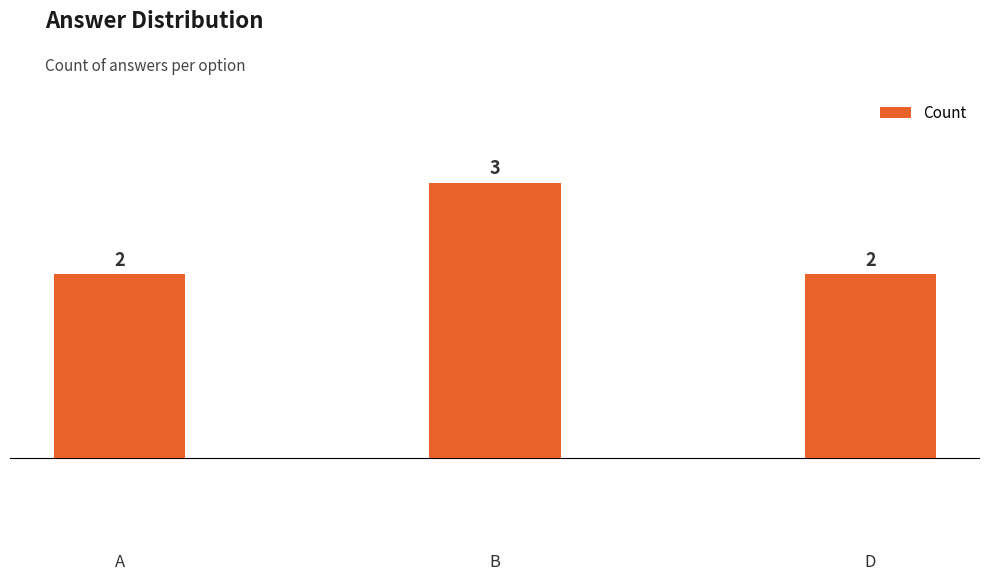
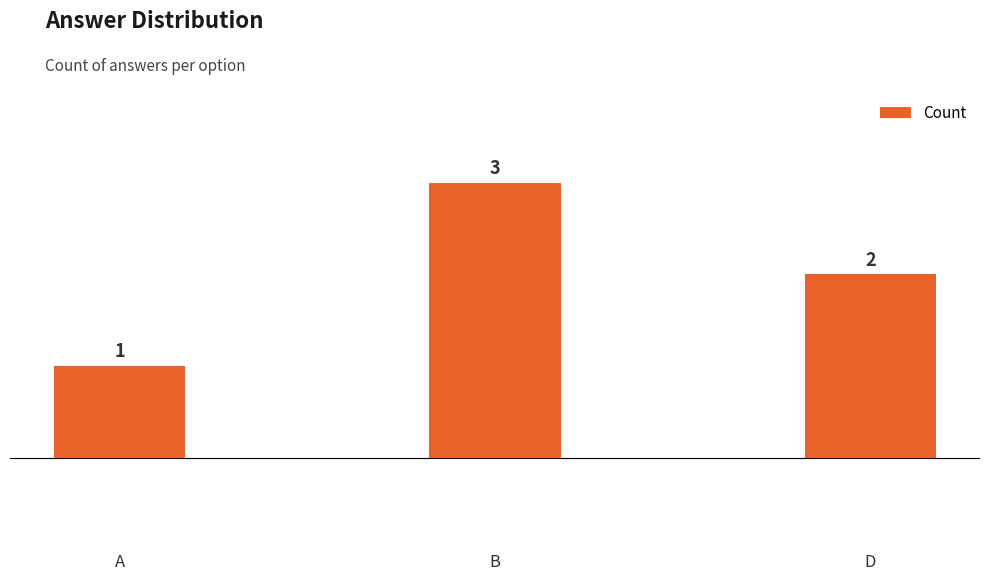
  {
-   "A": 2,
+   "A": 1,
    "B": 3,
    "D": 2
  }
